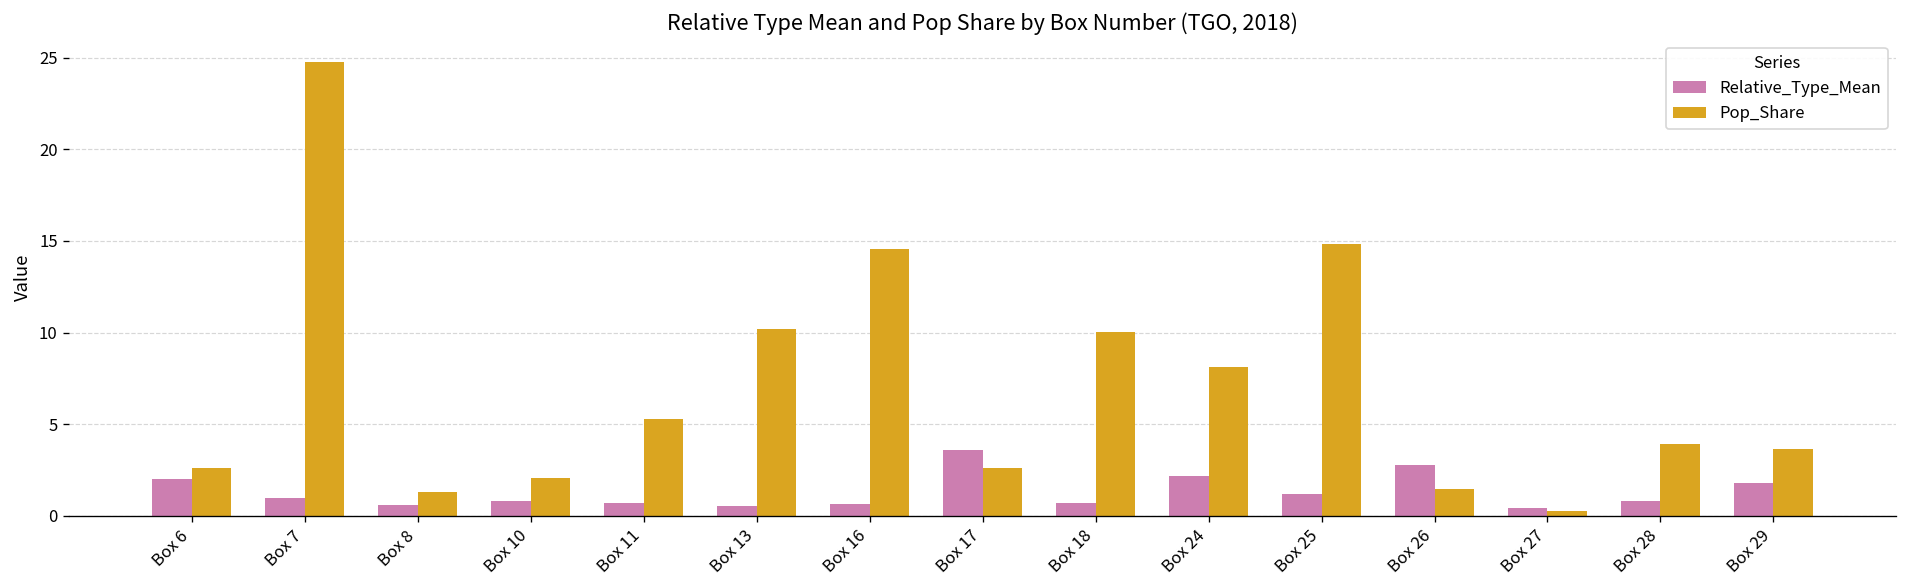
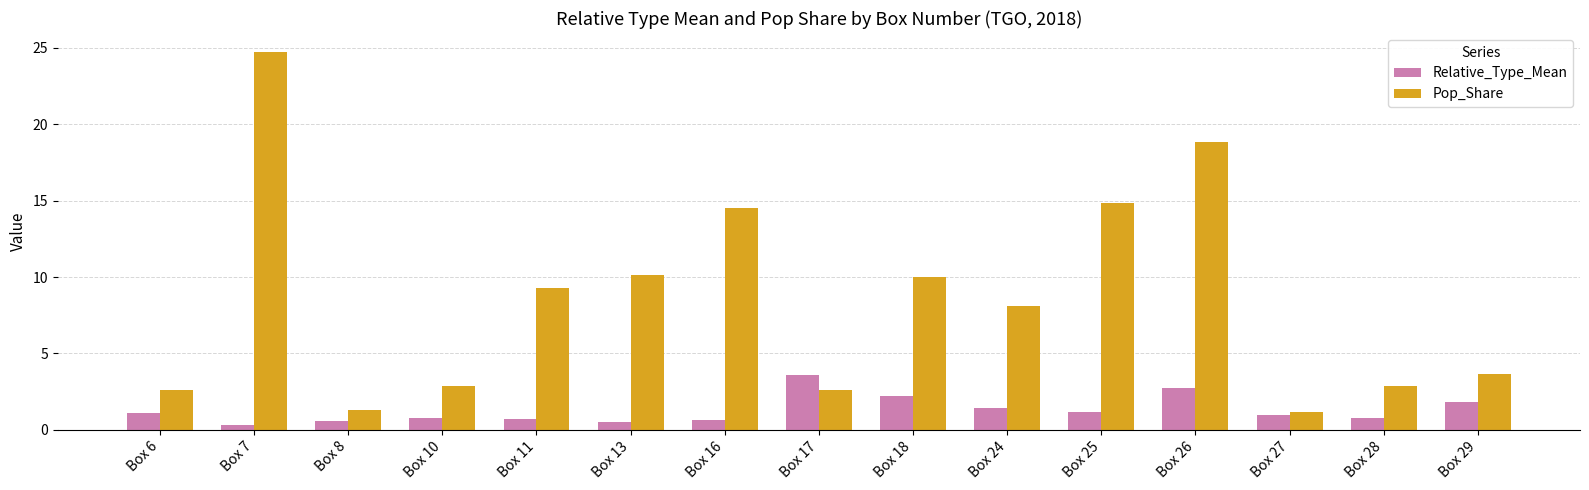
  {
    "Relative_Type_Mean": {
-     "Box 6": 2.0,
-     "Box 7": 1.0,
+     "Box 6": 1.1,
+     "Box 7": 0.3,
      "Box 8": 0.6,
      "Box 10": 0.8,
      "Box 11": 0.7,
      "Box 13": 0.5,
      "Box 16": 0.7,
      "Box 17": 3.6,
-     "Box 18": 0.7,
-     "Box 24": 2.2,
+     "Box 18": 2.2,
+     "Box 24": 1.4,
      "Box 25": 1.2,
      "Box 26": 2.8,
-     "Box 27": 0.5,
+     "Box 27": 1.0,
      "Box 28": 0.8,
      "Box 29": 1.8
    },
    "Pop_Share": {
      "Box 6": 2.6,
      "Box 7": 24.7,
      "Box 8": 1.3,
-     "Box 10": 2.0,
-     "Box 11": 5.3,
+     "Box 10": 2.9,
+     "Box 11": 9.3,
      "Box 13": 10.2,
      "Box 16": 14.5,
      "Box 17": 2.6,
      "Box 18": 10.0,
      "Box 24": 8.1,
      "Box 25": 14.9,
-     "Box 26": 1.4,
-     "Box 27": 0.3,
-     "Box 28": 3.9,
+     "Box 26": 18.9,
+     "Box 27": 1.2,
+     "Box 28": 2.9,
      "Box 29": 3.7
    }
  }
